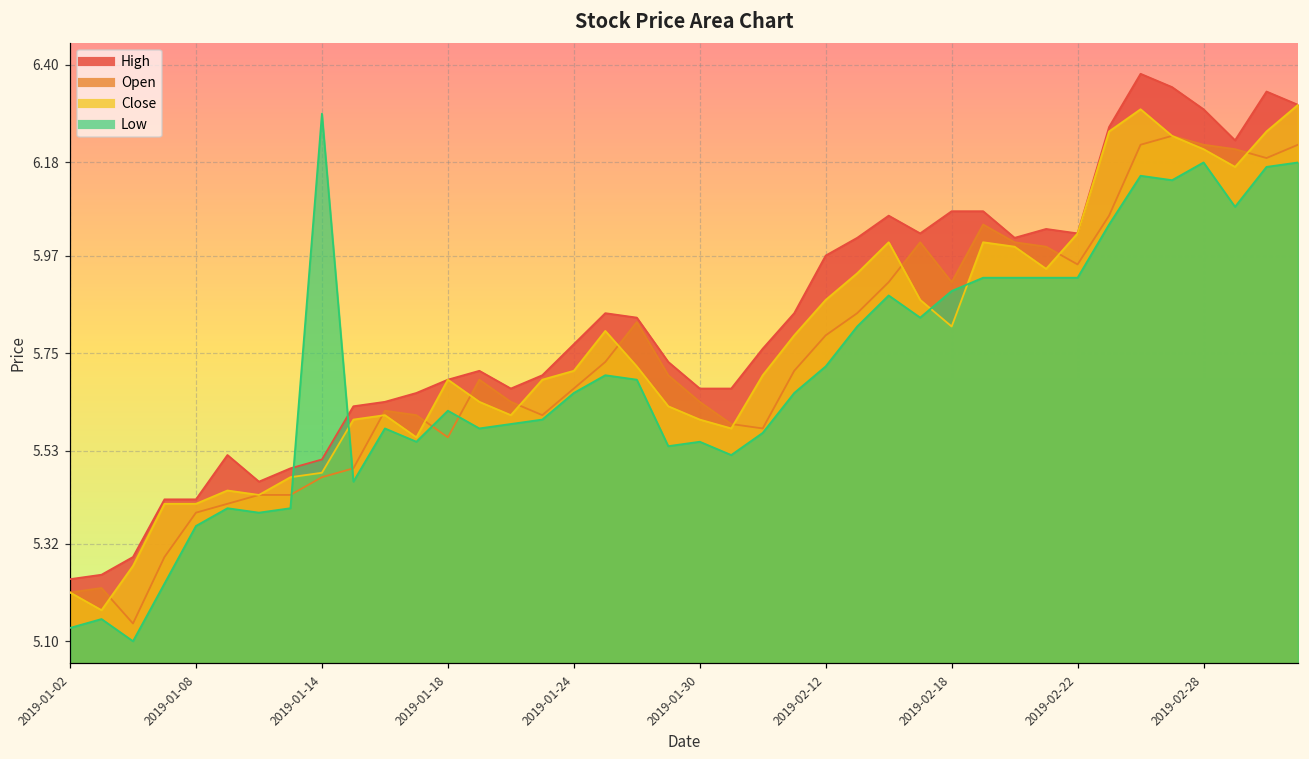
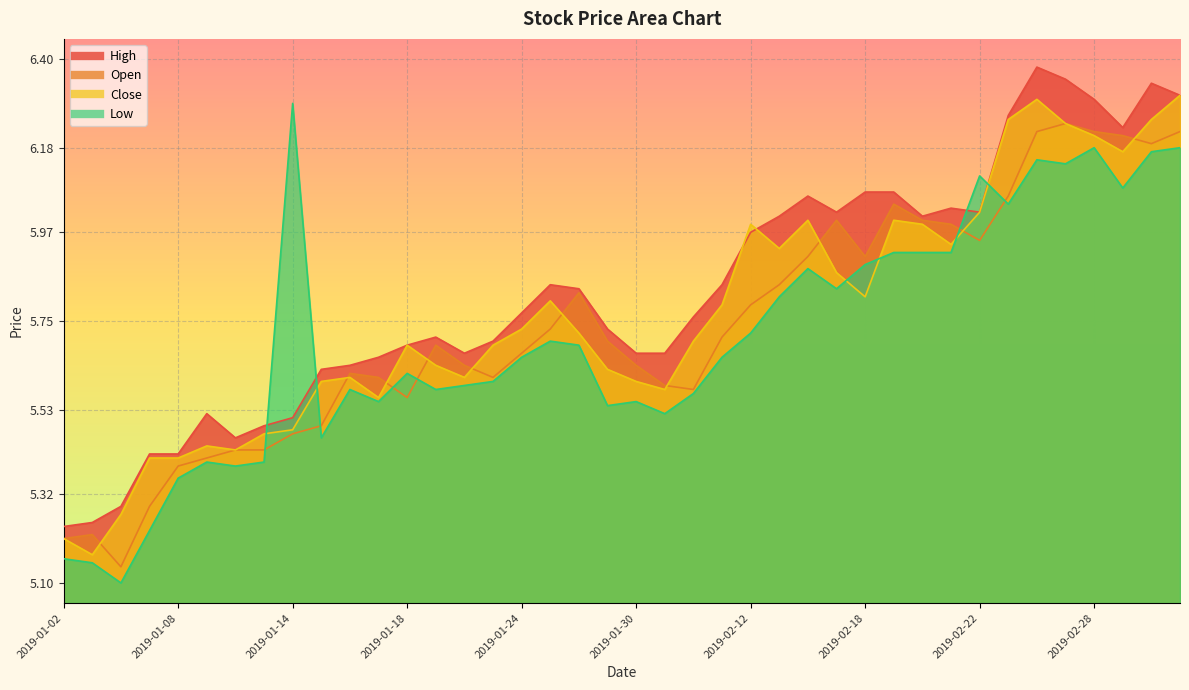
  {
    "Close": {
      "2019-01-08": 5.41,
      "2019-01-14": 5.48,
-     "2019-01-24": 5.71,
+     "2019-01-24": 5.73,
      "2019-01-30": 5.60,
-     "2019-02-12": 5.87,
+     "2019-02-12": 5.99,
      "2019-02-18": 5.81,
      "2019-02-28": 6.21
    },
    "Low": {
-     "2019-01-02": 5.13,
+     "2019-01-02": 5.16,
      "2019-01-08": 5.36,
      "2019-01-14": 6.29,
      "2019-01-18": 5.62,
      "2019-01-24": 5.66,
      "2019-01-30": 5.55,
      "2019-02-12": 5.72,
      "2019-02-18": 5.89,
-     "2019-02-22": 5.92,
+     "2019-02-22": 6.11,
      "2019-02-28": 6.18
    }
  }
